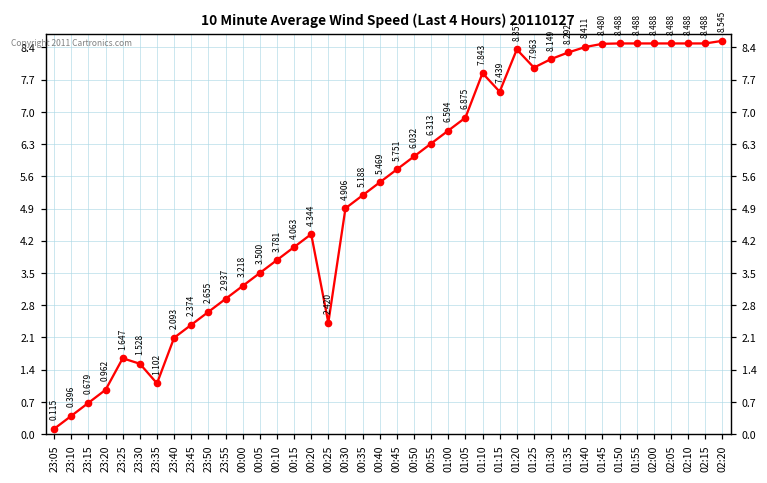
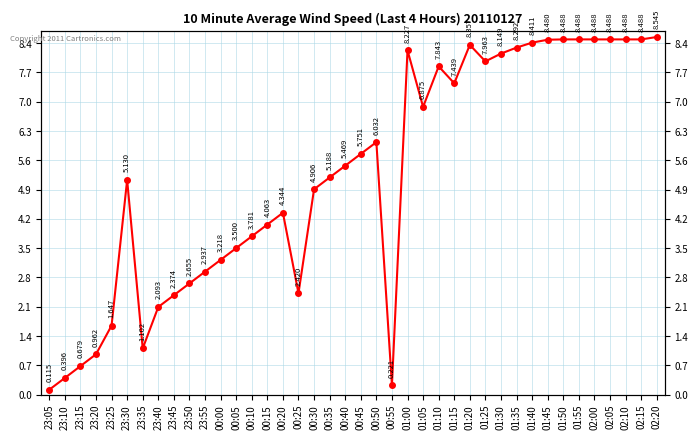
  {
    "23:05": 0.115,
    "23:10": 0.396,
    "23:15": 0.679,
    "23:20": 0.962,
    "23:25": 1.647,
-   "23:30": 1.528,
+   "23:30": 5.130,
    "23:35": 1.102,
    "23:40": 2.093,
    "23:45": 2.374,
    "23:50": 2.655,
    "23:55": 2.937,
    "00:00": 3.218,
    "00:05": 3.500,
    "00:10": 3.781,
    "00:15": 4.063,
    "00:20": 4.344,
    "00:25": 2.420,
    "00:30": 4.906,
    "00:35": 5.188,
    "00:40": 5.469,
    "00:45": 5.751,
    "00:50": 6.032,
-   "00:55": 6.313,
-   "01:00": 6.594,
+   "00:55": 0.221,
+   "01:00": 8.227,
    "01:05": 6.875,
    "01:10": 7.843,
    "01:15": 7.439,
    "01:20": 8.357,
    "01:25": 7.963,
    "01:30": 8.149,
    "01:35": 8.292,
    "01:40": 8.411,
    "01:45": 8.480,
    "01:50": 8.488,
    "01:55": 8.488,
    "02:00": 8.488,
    "02:05": 8.488,
    "02:10": 8.488,
    "02:15": 8.488,
    "02:20": 8.545
  }
